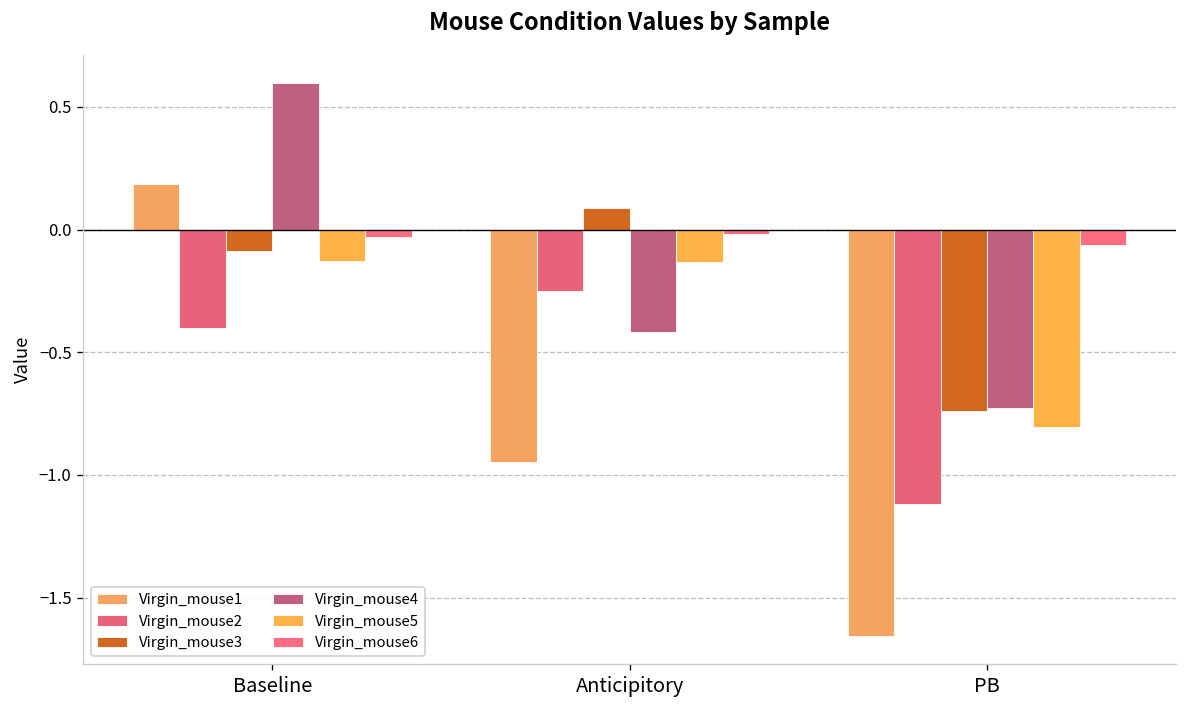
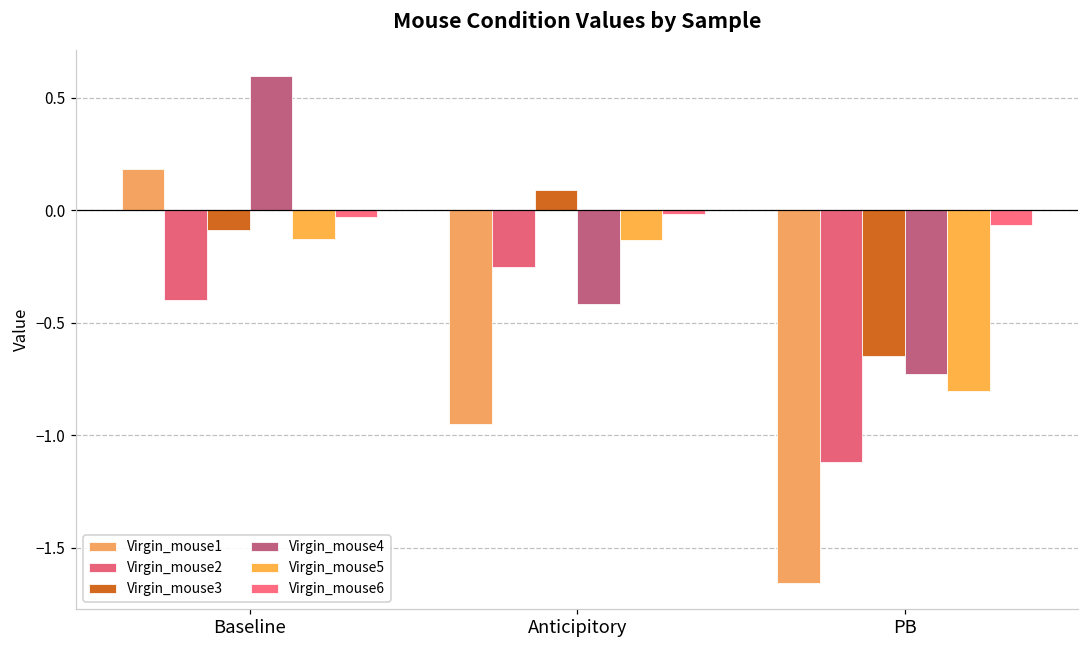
  {
    "Virgin_mouse3": {
      "Baseline": -0.09,
      "Anticipitory": 0.09,
-     "PB": -0.74
+     "PB": -0.65
    }
  }
